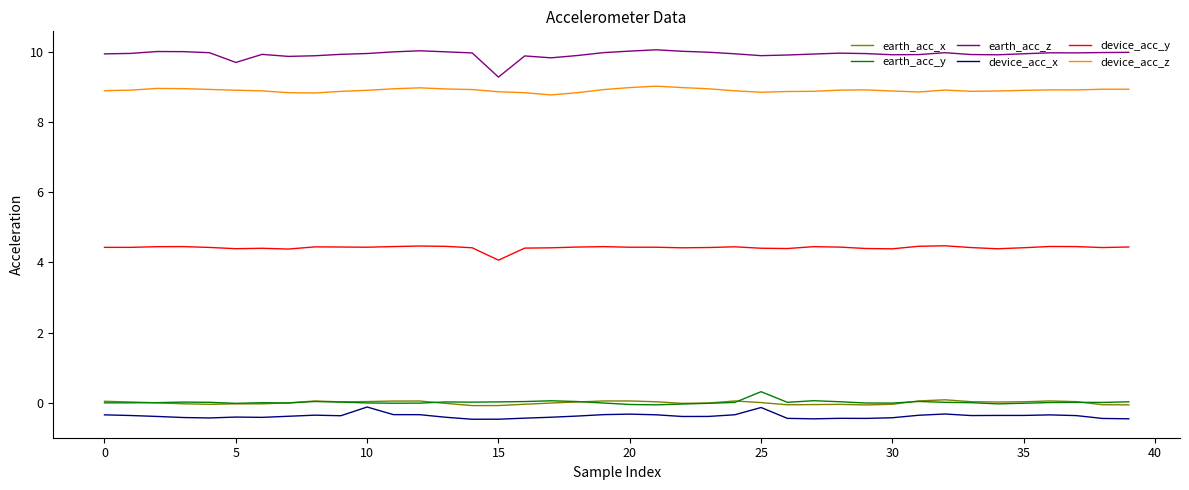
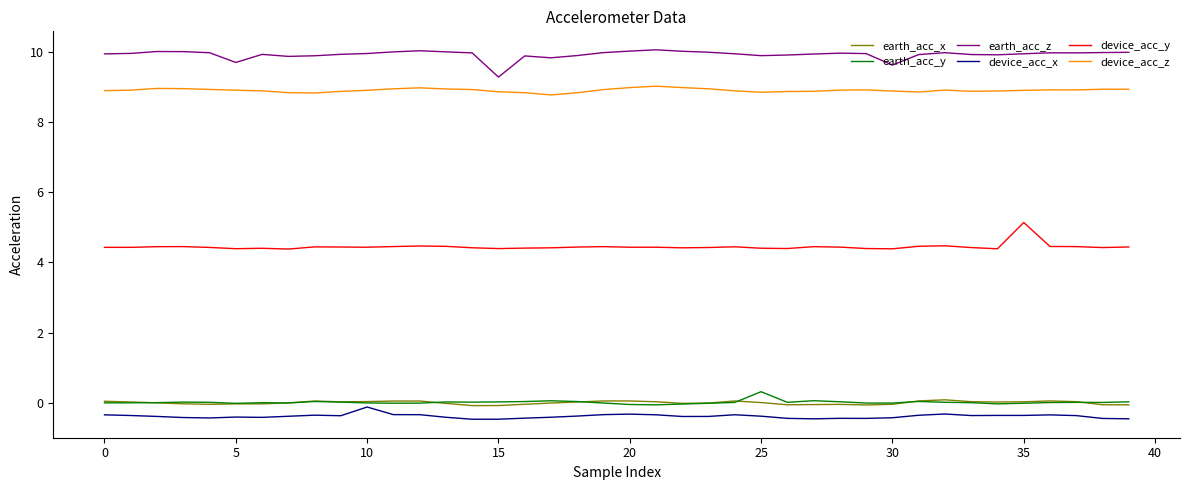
  {
    "earth_acc_x": {
      "15": -0.1,
      "20": 0.1,
      "25": 0.0
    },
    "earth_acc_y": {
      "15": 0.0,
      "20": 0.0,
      "25": 0.3
    },
    "earth_acc_z": {
      "0": 9.9,
      "5": 9.7,
      "10": 10.0,
      "15": 9.3,
      "20": 10.0,
      "25": 9.9,
-     "30": 9.9,
+     "30": 9.6,
      "35": 9.9
    },
    "device_acc_x": {
      "0": -0.3,
      "5": -0.4,
      "10": -0.1,
      "15": -0.5,
      "20": -0.3,
-     "25": -0.1,
+     "25": -0.4,
      "30": -0.4,
      "35": -0.4
    },
    "device_acc_y": {
      "0": 4.4,
      "5": 4.4,
      "10": 4.4,
-     "15": 4.1,
+     "15": 4.4,
      "20": 4.4,
      "25": 4.4,
      "30": 4.4,
-     "35": 4.4
+     "35": 5.1
    },
    "device_acc_z": {
      "0": 8.9,
      "5": 8.9,
      "10": 8.9,
      "15": 8.9,
      "20": 9.0,
      "25": 8.9,
      "30": 8.9,
      "35": 8.9
    }
  }
